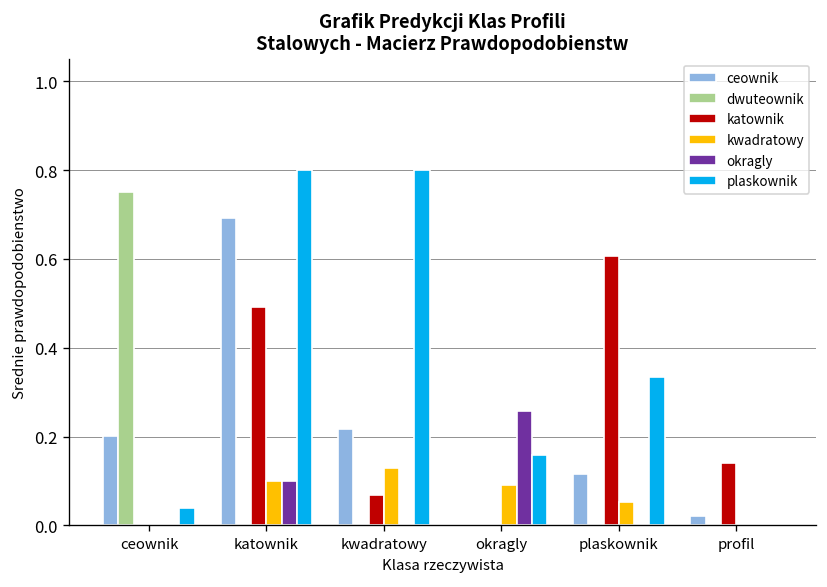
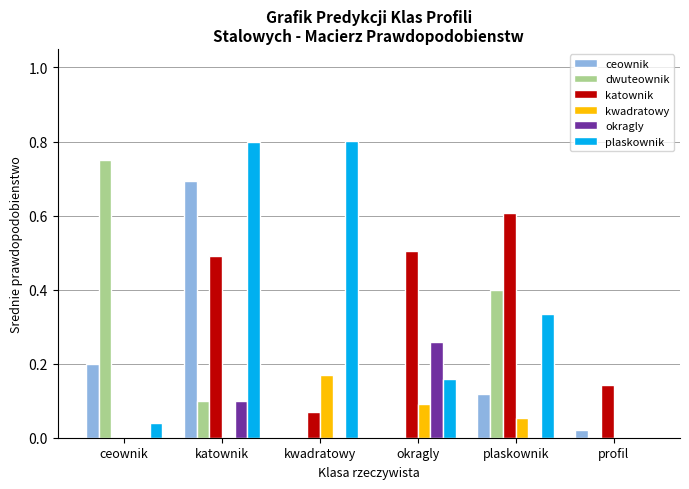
  {
    "ceownik": {
      "ceownik": 0.20,
      "katownik": 0.69,
-     "kwadratowy": 0.22,
+     "kwadratowy": 0.00,
      "plaskownik": 0.12,
      "profil": 0.02
    },
    "dwuteownik": {
      "ceownik": 0.75,
-     "katownik": 0.0,
+     "katownik": 0.1,
      "kwadratowy": 0.0,
      "okragly": 0.0,
-     "plaskownik": 0.0
+     "plaskownik": 0.4
    },
    "katownik": {
      "katownik": 0.49,
      "kwadratowy": 0.07,
-     "okragly": 0.00,
+     "okragly": 0.51,
      "plaskownik": 0.61,
      "profil": 0.14
    },
    "kwadratowy": {
      "ceownik": 0.00,
-     "katownik": 0.1,
-     "kwadratowy": 0.13,
+     "katownik": 0.0,
+     "kwadratowy": 0.17,
      "okragly": 0.09,
      "plaskownik": 0.05,
      "profil": 0.00
    },
    "okragly": {
      "katownik": 0.10,
      "okragly": 0.26,
      "profil": 0.00
    },
    "plaskownik": {
      "ceownik": 0.04,
      "katownik": 0.80,
      "kwadratowy": 0.80,
      "okragly": 0.16,
      "plaskownik": 0.33,
      "profil": 0.00
    }
  }
